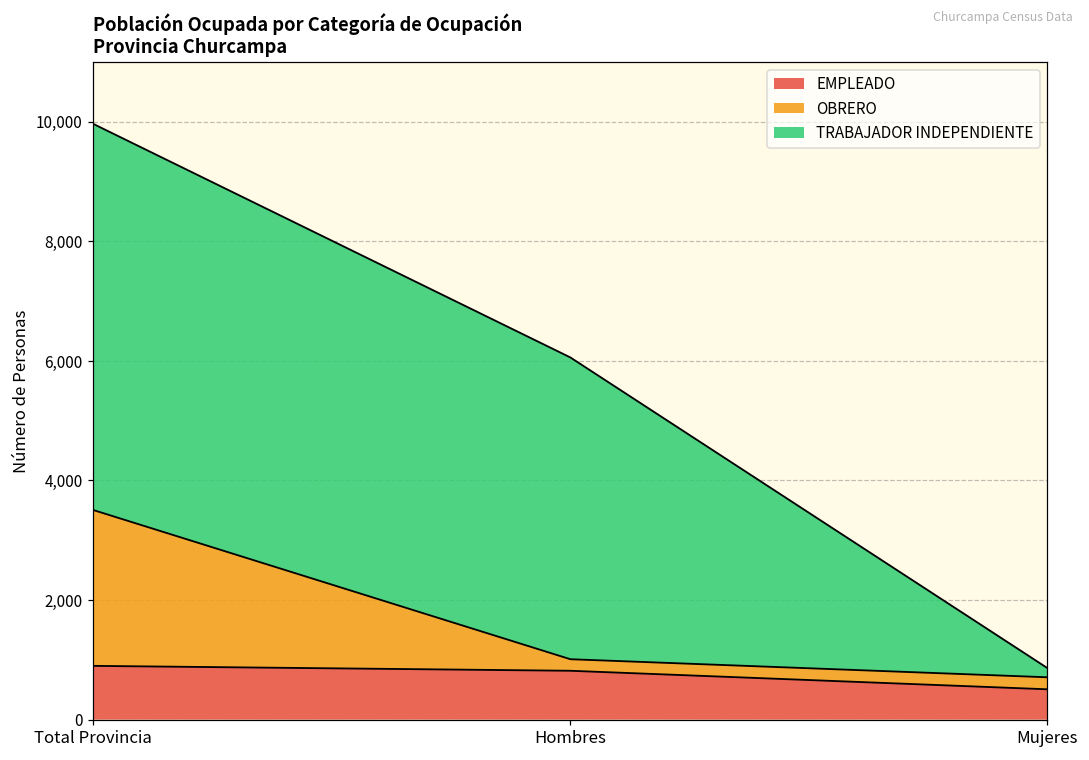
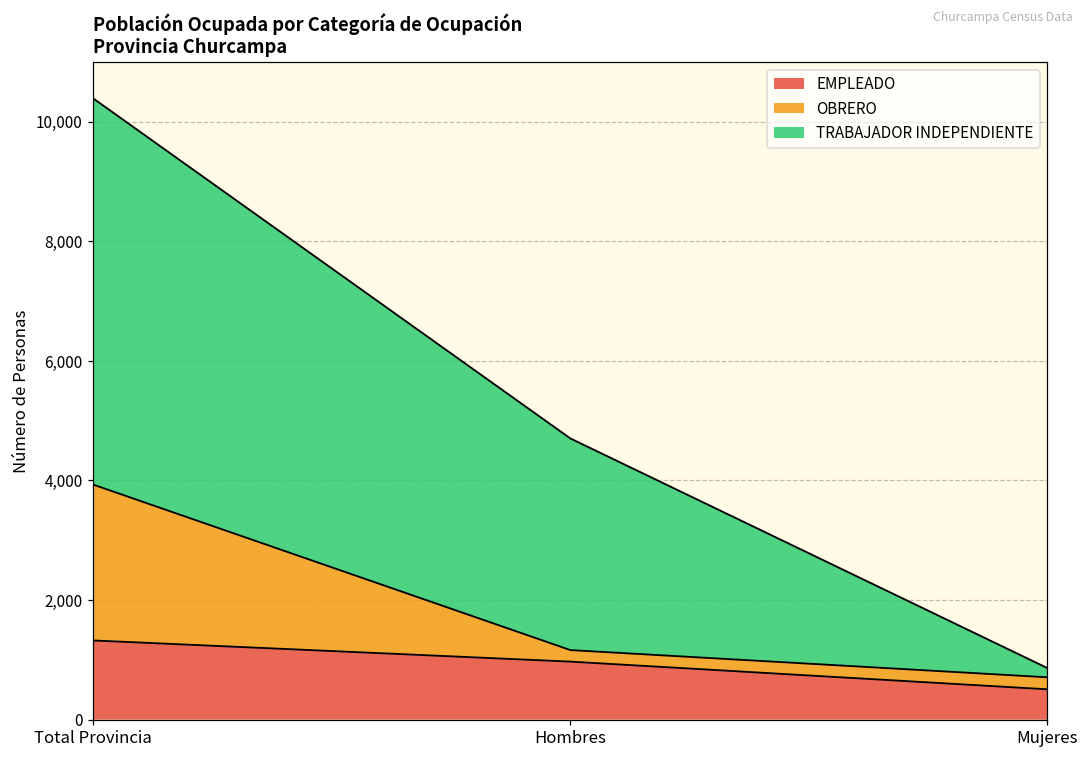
  {
    "EMPLEADO": {
-     "Total Provincia": "900",
-     "Hombres": "800",
+     "Total Provincia": "1,300",
+     "Hombres": "1,000",
      "Mujeres": "500"
    },
    "OBRERO": {
      "Total Provincia": "2,600",
      "Hombres": "200",
      "Mujeres": "200"
    },
    "TRABAJADOR INDEPENDIENTE": {
      "Total Provincia": "6,500",
-     "Hombres": "5,000",
+     "Hombres": "3,500",
      "Mujeres": "200"
    }
  }
